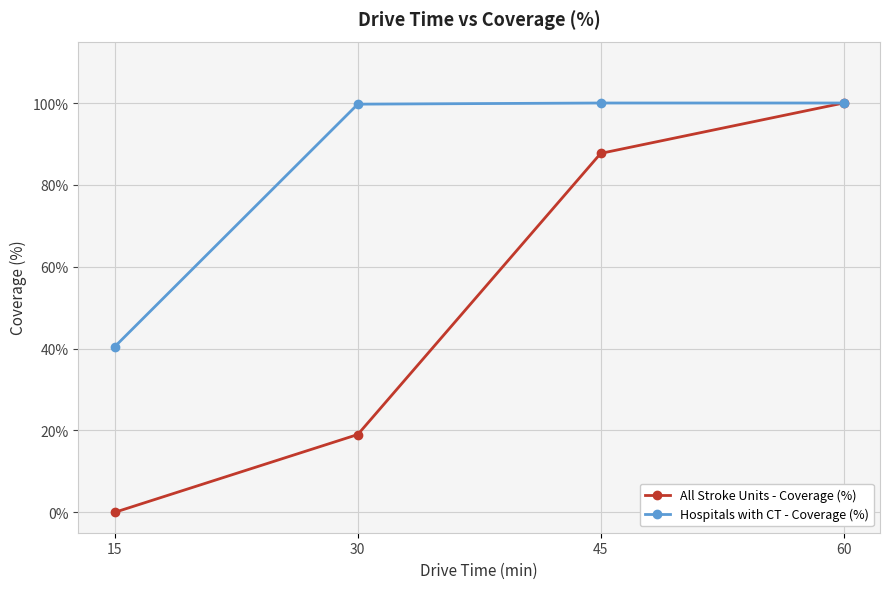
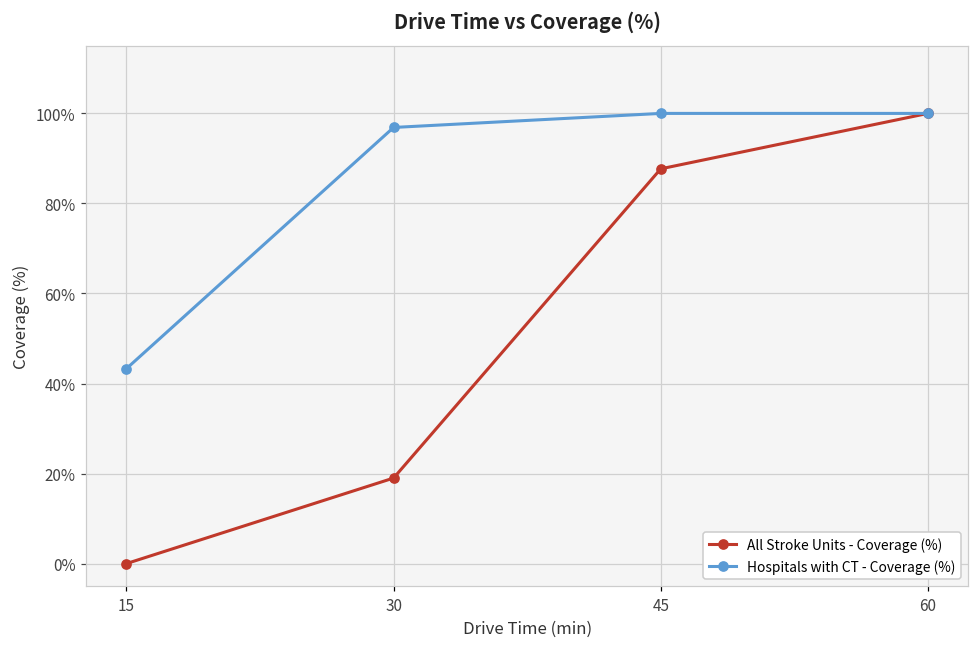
  {
    "All Stroke Units - Coverage (%)": {
      "15": "0%",
      "30": "19%",
      "45": "88%"
    },
    "Hospitals with CT - Coverage (%)": {
-     "15": "41%",
-     "30": "100%",
+     "15": "43%",
+     "30": "97%",
      "45": "100%"
    }
  }
